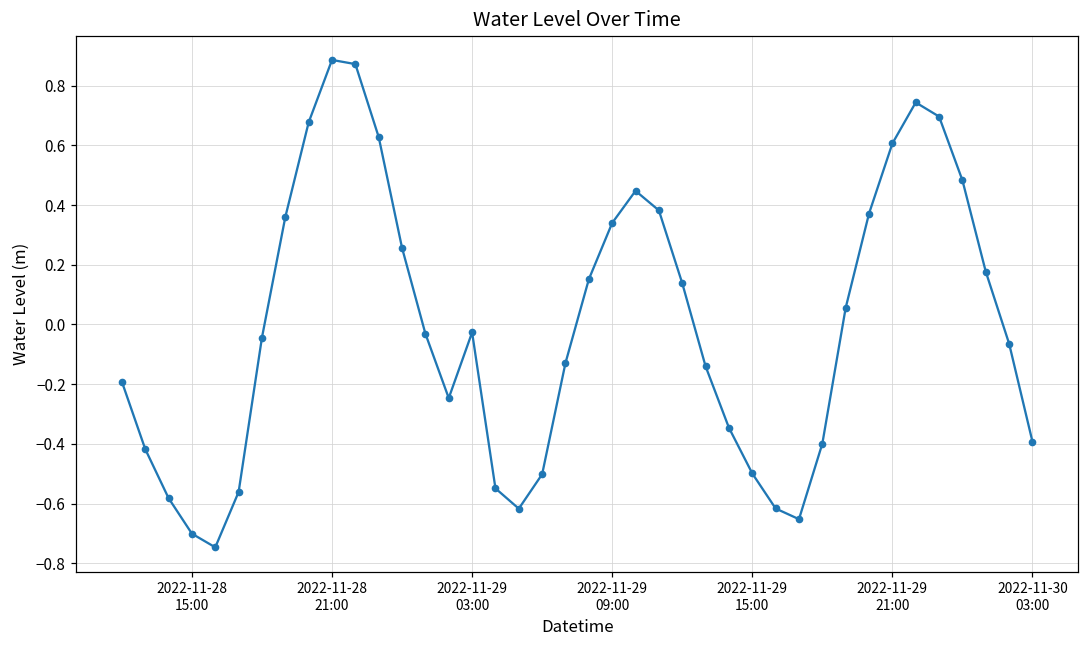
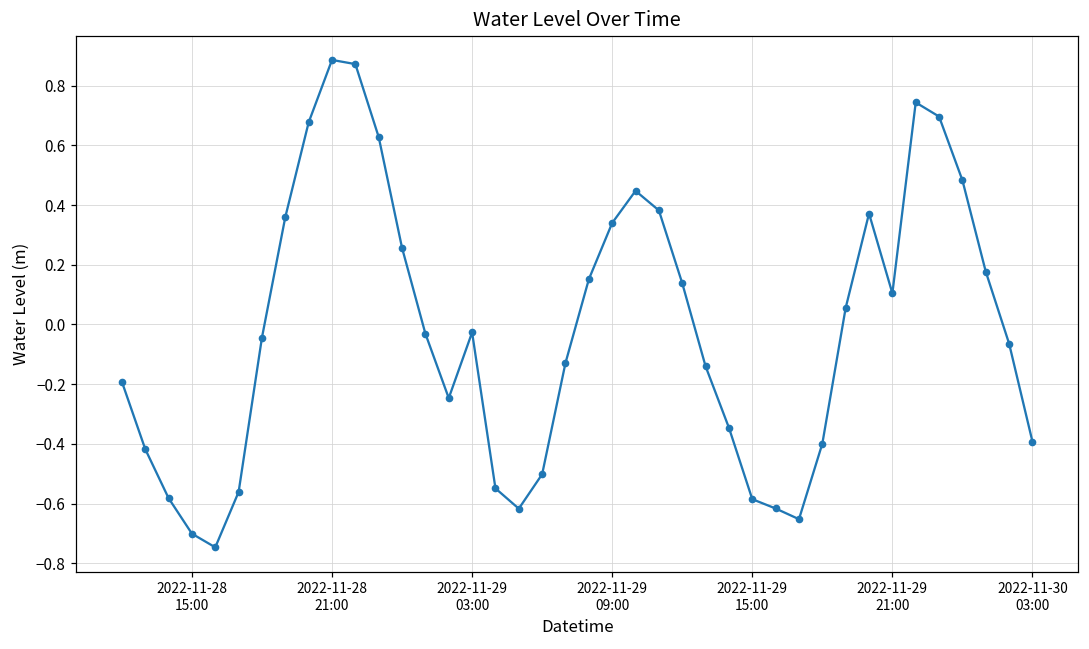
  {
    "2022-11-28 15:00": -0.70,
    "2022-11-28 21:00": 0.89,
    "2022-11-29 03:00": -0.03,
    "2022-11-29 09:00": 0.34,
-   "2022-11-29 15:00": -0.50,
-   "2022-11-29 21:00": 0.61,
+   "2022-11-29 15:00": -0.59,
+   "2022-11-29 21:00": 0.10,
    "2022-11-30 03:00": -0.39
  }
